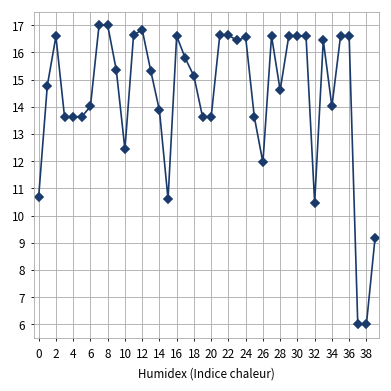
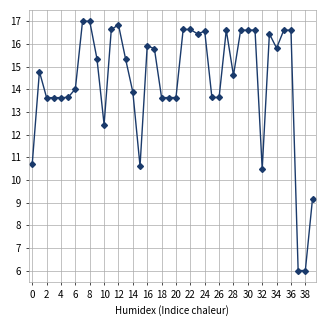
  {
    "0": 10.7,
-   "2": 16.6,
+   "2": 13.6,
    "4": 13.6,
    "6": 14.0,
    "8": 17.0,
    "10": 12.4,
    "12": 16.8,
    "14": 13.9,
-   "16": 16.6,
-   "18": 15.1,
+   "16": 15.9,
+   "18": 13.6,
    "20": 13.6,
    "22": 16.6,
    "24": 16.6,
-   "26": 12.0,
+   "26": 13.6,
    "28": 14.6,
    "30": 16.6,
    "32": 10.5,
-   "34": 14.0,
+   "34": 15.8,
    "36": 16.6,
    "38": 6.0
  }
